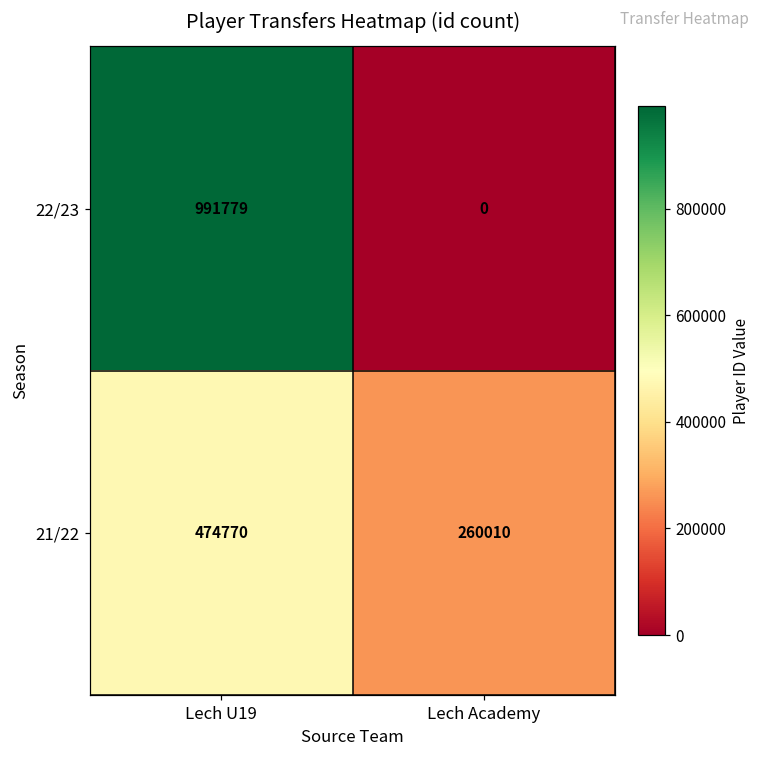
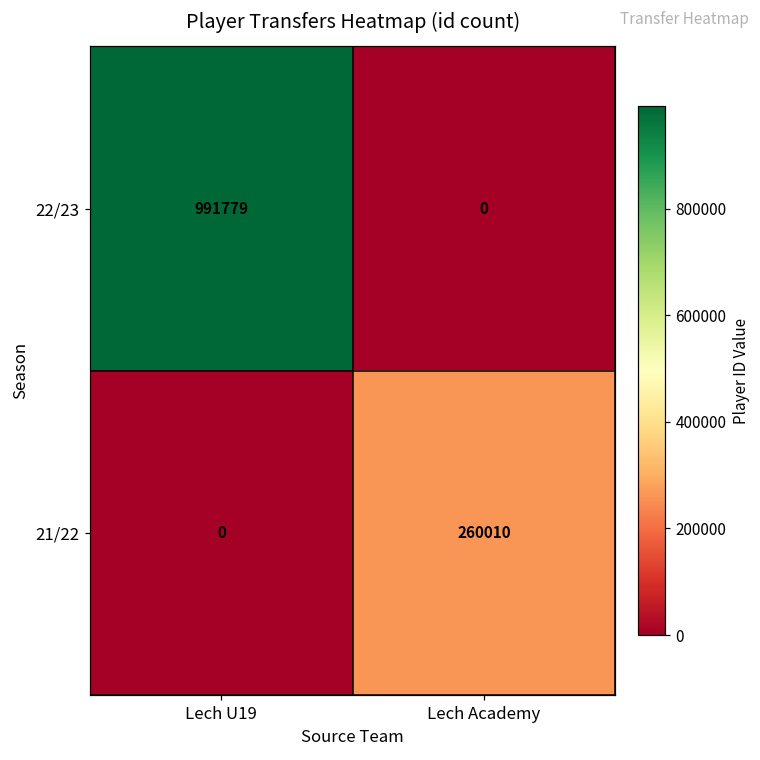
  {
    "22/23": {
      "Lech U19": 991779,
      "Lech Academy": 0
    },
    "21/22": {
-     "Lech U19": 474770,
+     "Lech U19": 0,
      "Lech Academy": 260010
    }
  }
